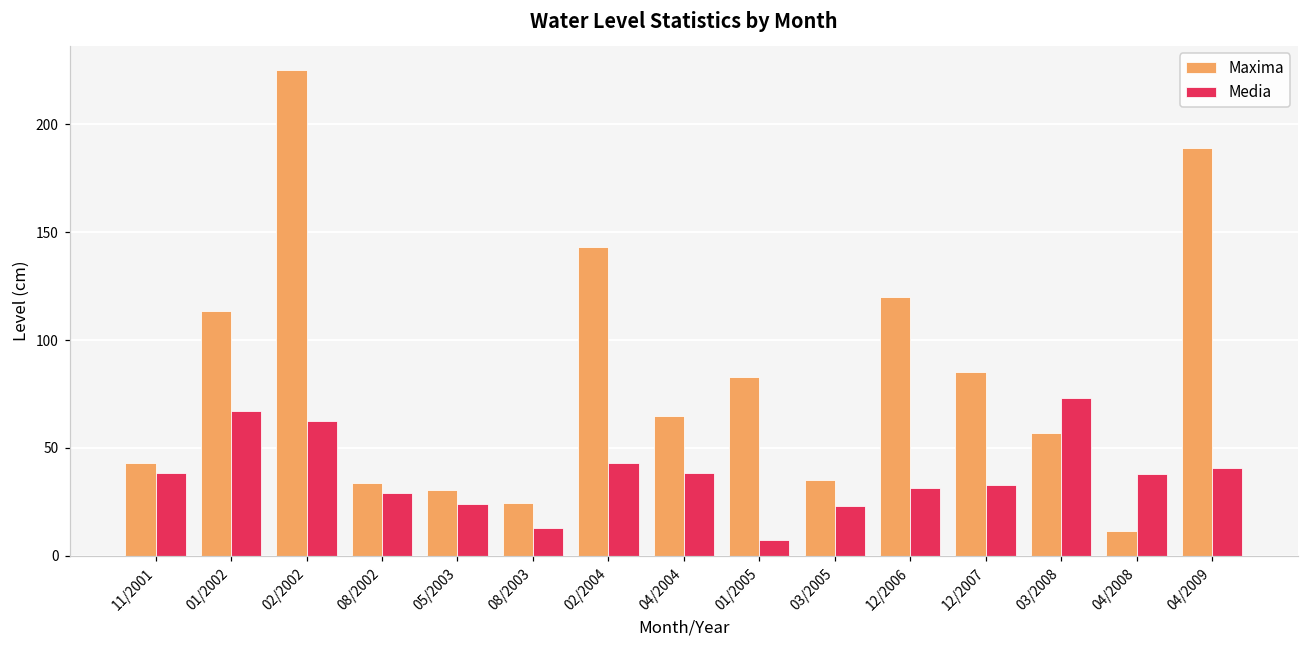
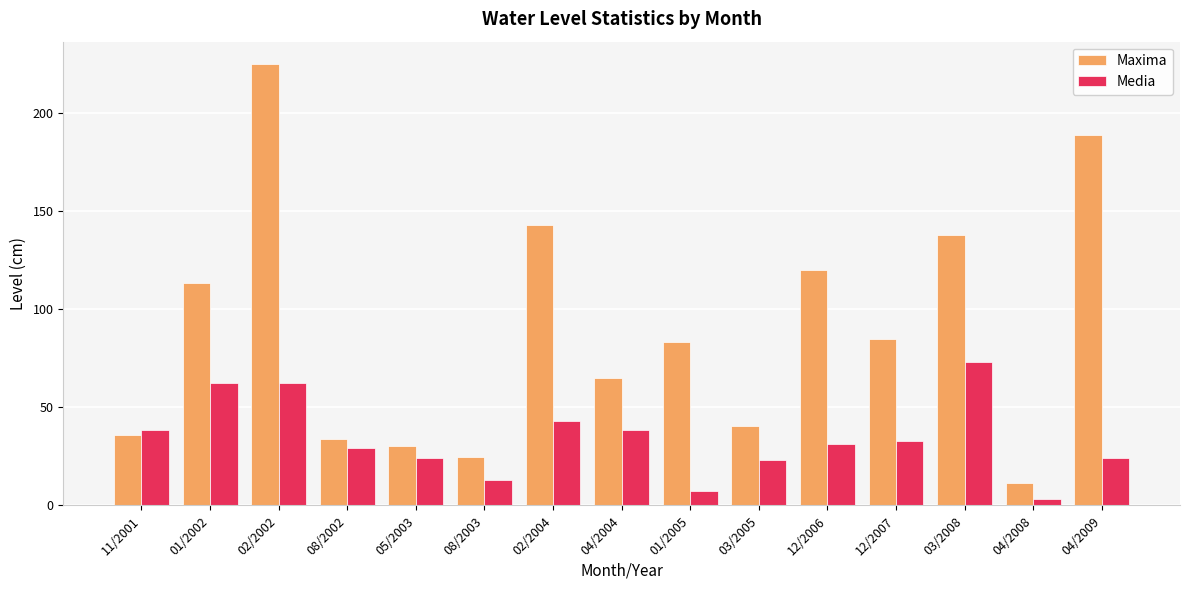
  {
    "Maxima": {
-     "11/2001": 43,
+     "11/2001": 36,
      "01/2002": 114,
      "02/2002": 225,
      "08/2002": 34,
      "05/2003": 31,
      "08/2003": 25,
      "02/2004": 143,
      "04/2004": 65,
      "01/2005": 83,
-     "03/2005": 35,
+     "03/2005": 41,
      "12/2006": 120,
      "12/2007": 85,
-     "03/2008": 57,
+     "03/2008": 138,
      "04/2008": 12,
      "04/2009": 189
    },
    "Media": {
      "11/2001": 38,
-     "01/2002": 67,
+     "01/2002": 62,
      "02/2002": 62,
      "08/2002": 29,
      "05/2003": 24,
      "08/2003": 13,
      "02/2004": 43,
      "04/2004": 38,
      "01/2005": 7,
      "03/2005": 23,
      "12/2006": 32,
      "12/2007": 33,
      "03/2008": 73,
-     "04/2008": 38,
-     "04/2009": 41
+     "04/2008": 3,
+     "04/2009": 24
    }
  }
